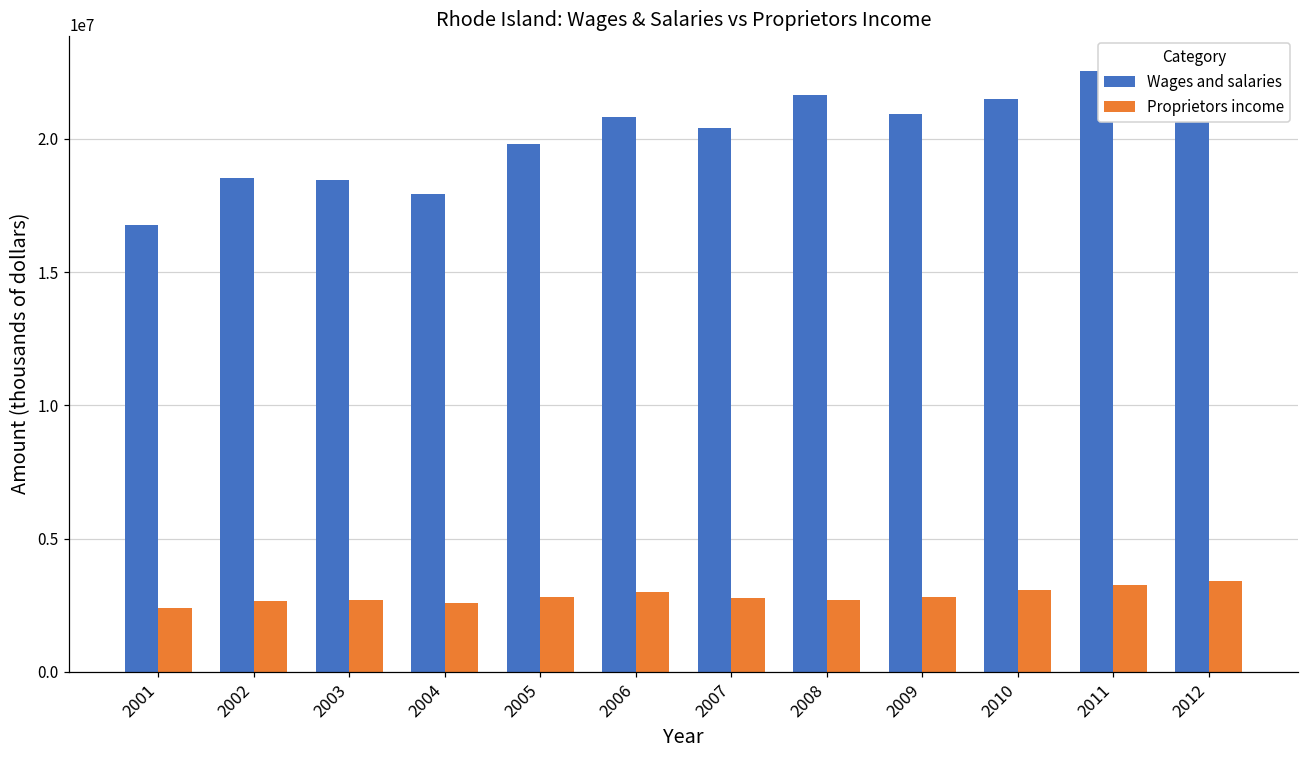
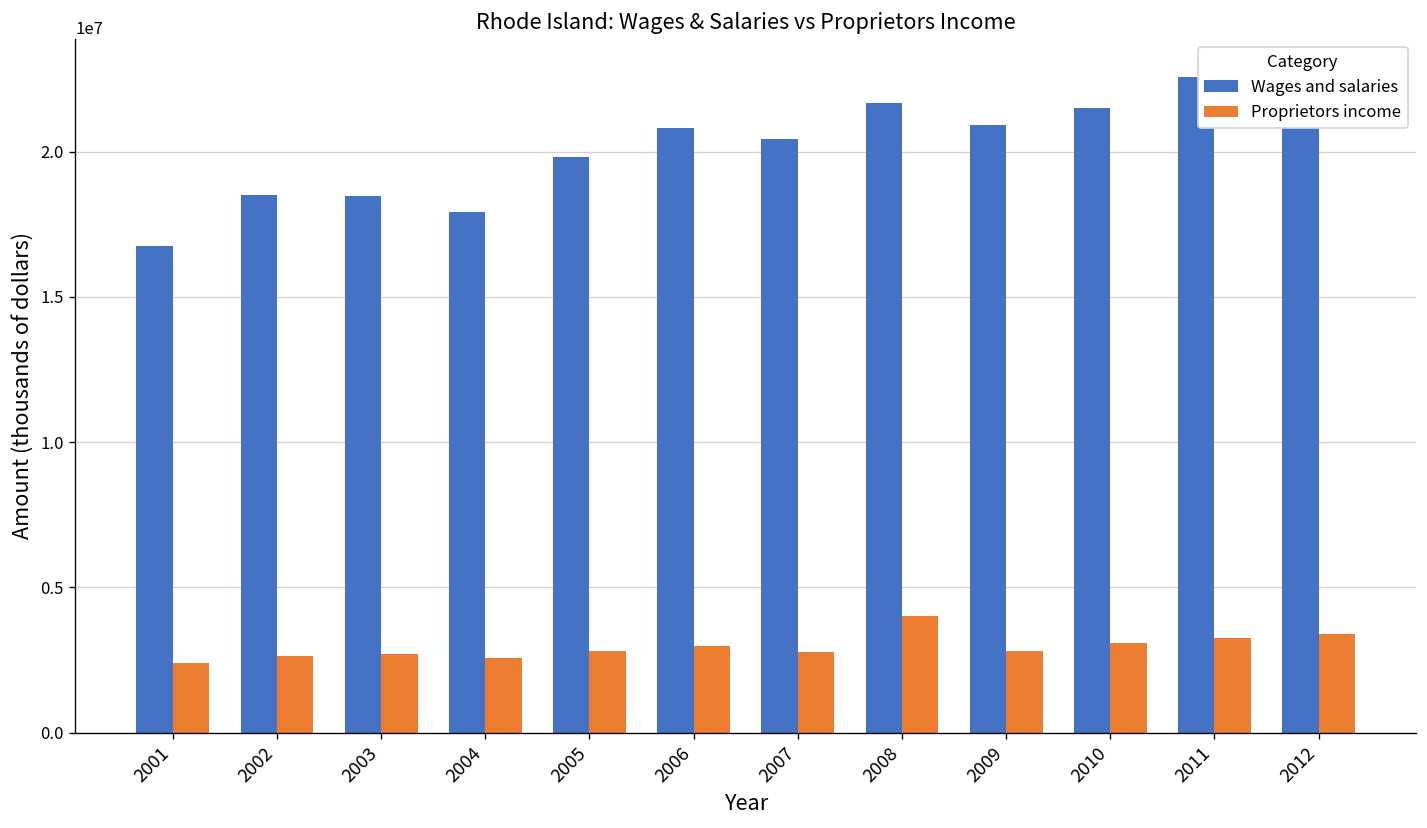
  {
    "Wages and salaries": {
      "2001": 16800000,
      "2002": 18500000,
      "2003": 18500000,
      "2004": 17900000,
      "2005": 19800000,
      "2006": 20800000,
      "2007": 20400000,
      "2008": 21700000,
      "2009": 20900000,
      "2010": 21500000,
      "2011": 22600000
    },
    "Proprietors income": {
      "2001": 2400000,
      "2002": 2700000,
      "2003": 2700000,
      "2004": 2600000,
      "2005": 2800000,
      "2006": 3000000,
      "2007": 2800000,
-     "2008": 2700000,
+     "2008": 4000000,
      "2009": 2800000,
      "2010": 3100000,
      "2011": 3300000,
      "2012": 3400000
    }
  }
